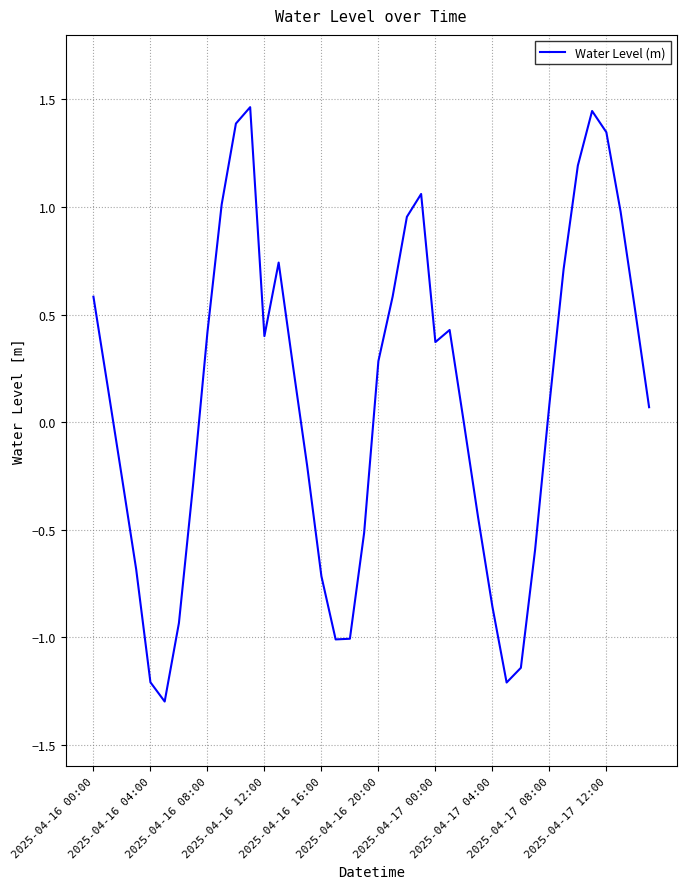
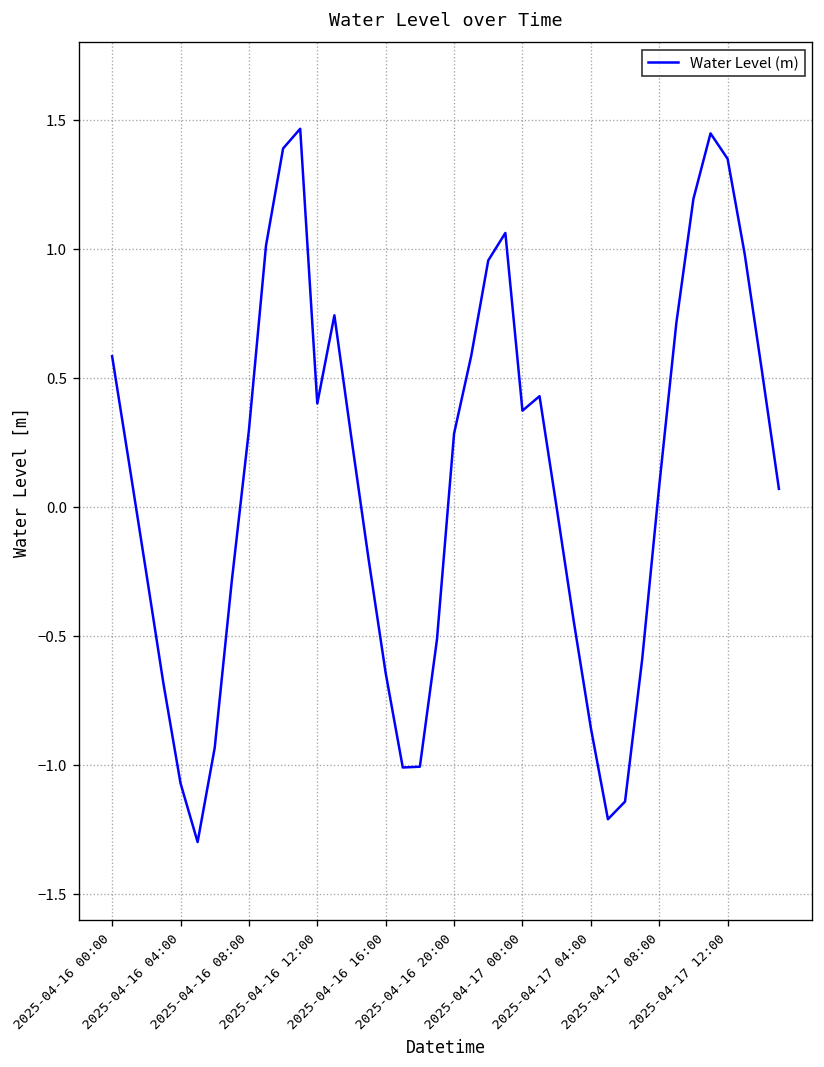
  {
    "2025-04-16 00:00": 0.58,
-   "2025-04-16 04:00": -1.21,
-   "2025-04-16 08:00": 0.42,
+   "2025-04-16 04:00": -1.07,
+   "2025-04-16 08:00": 0.30,
    "2025-04-16 12:00": 0.40,
-   "2025-04-16 16:00": -0.72,
+   "2025-04-16 16:00": -0.64,
    "2025-04-16 20:00": 0.28,
    "2025-04-17 00:00": 0.37,
    "2025-04-17 04:00": -0.86,
    "2025-04-17 08:00": 0.08,
    "2025-04-17 12:00": 1.35
  }
